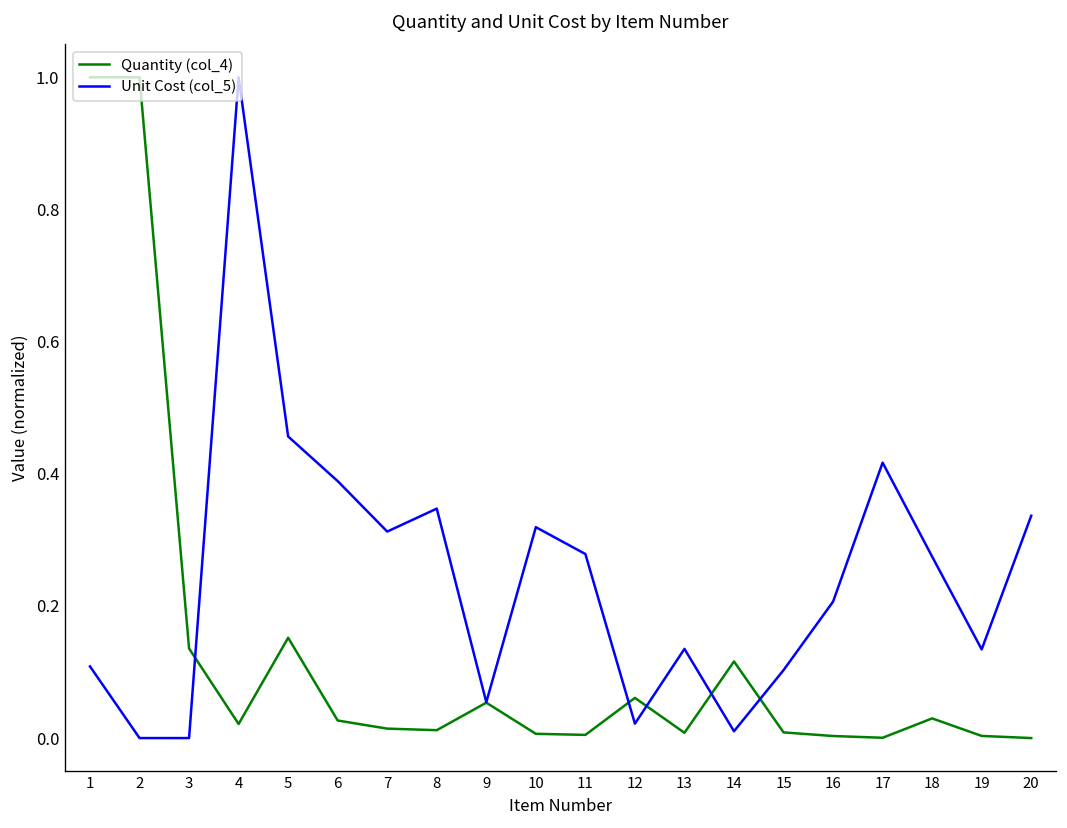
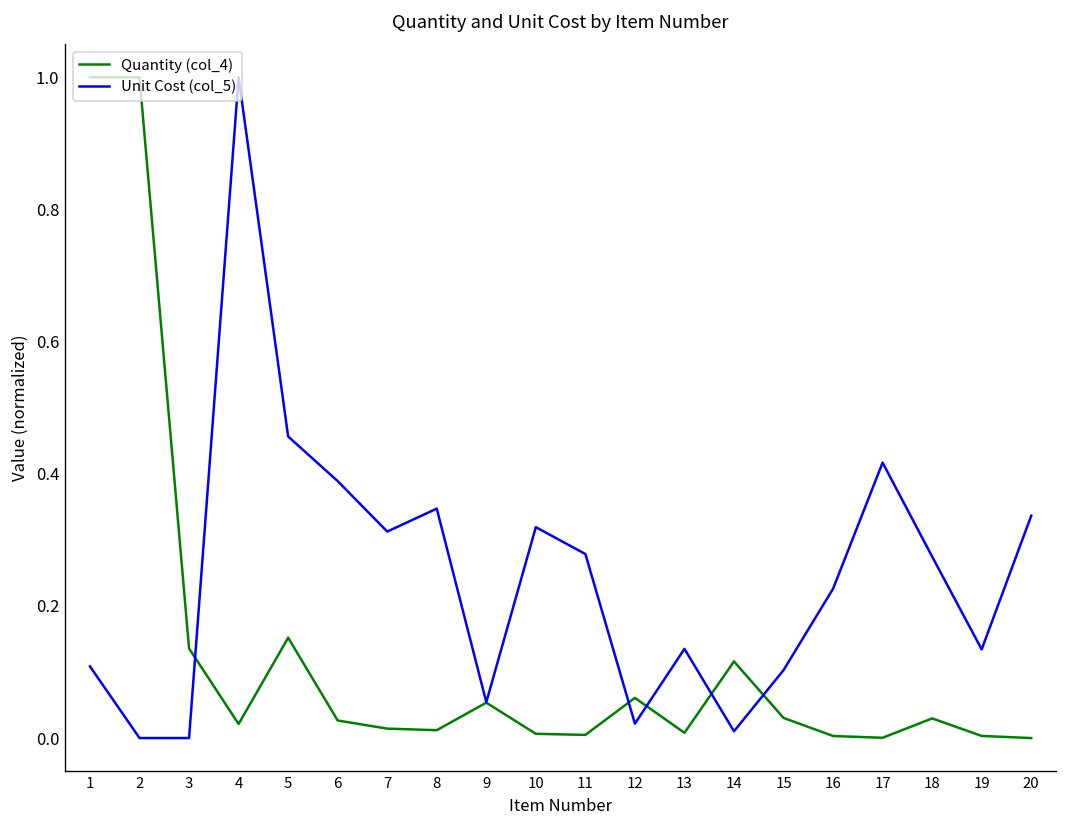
  {
    "Quantity (col_4)": {
      "3": 0.14,
      "4": 0.02,
      "5": 0.15,
      "6": 0.03,
      "7": 0.01,
      "8": 0.01,
      "10": 0.01,
      "11": 0.00,
      "12": 0.06,
      "13": 0.01,
      "14": 0.12,
-     "15": 0.01,
+     "15": 0.03,
      "16": 0.00,
      "17": 0.00,
      "18": 0.03,
      "19": 0.00,
      "20": 0.00
    },
    "Unit Cost (col_5)": {
      "1": 0.11,
      "2": 0.00,
      "3": 0.00,
      "5": 0.46,
      "6": 0.39,
      "7": 0.31,
      "8": 0.35,
      "10": 0.32,
      "11": 0.28,
      "12": 0.02,
      "13": 0.13,
      "14": 0.01,
      "15": 0.10,
-     "16": 0.21,
+     "16": 0.23,
      "17": 0.42,
      "18": 0.27,
      "19": 0.13,
      "20": 0.34
    }
  }
